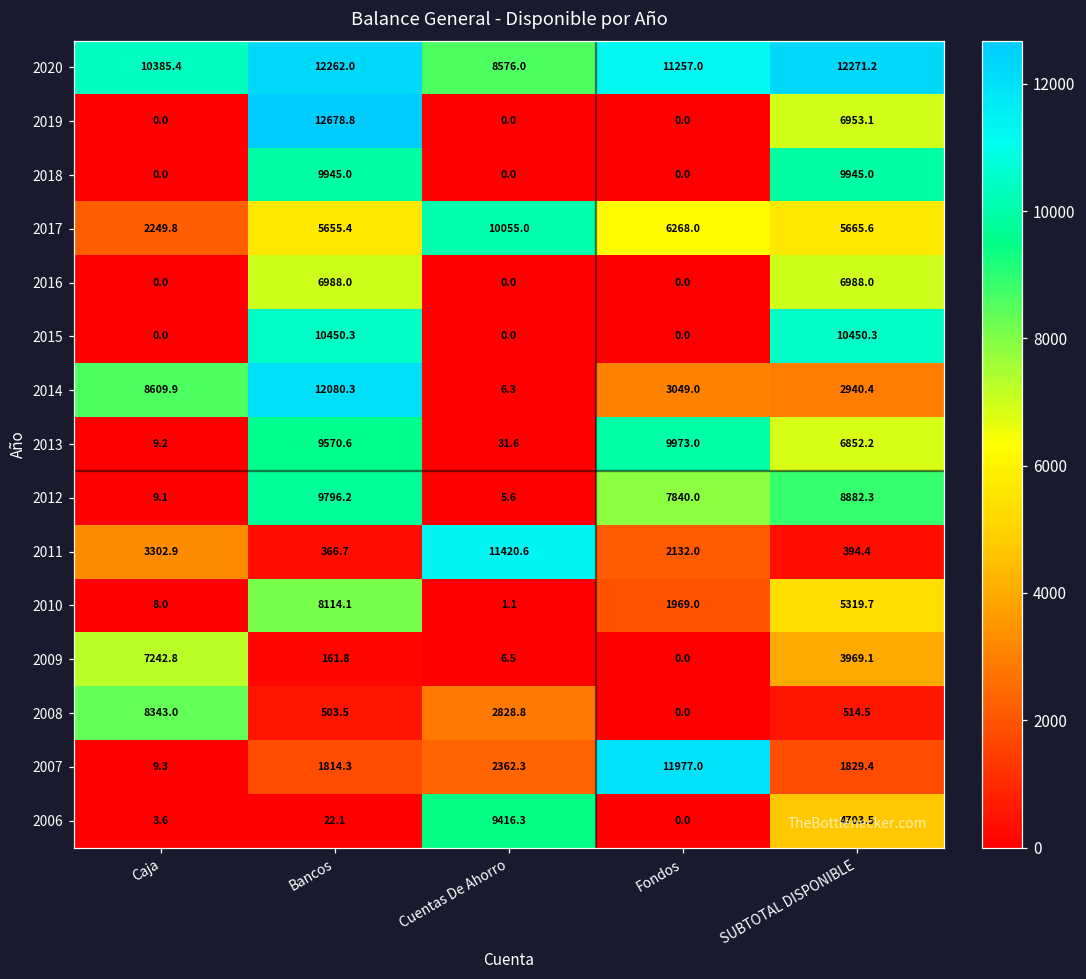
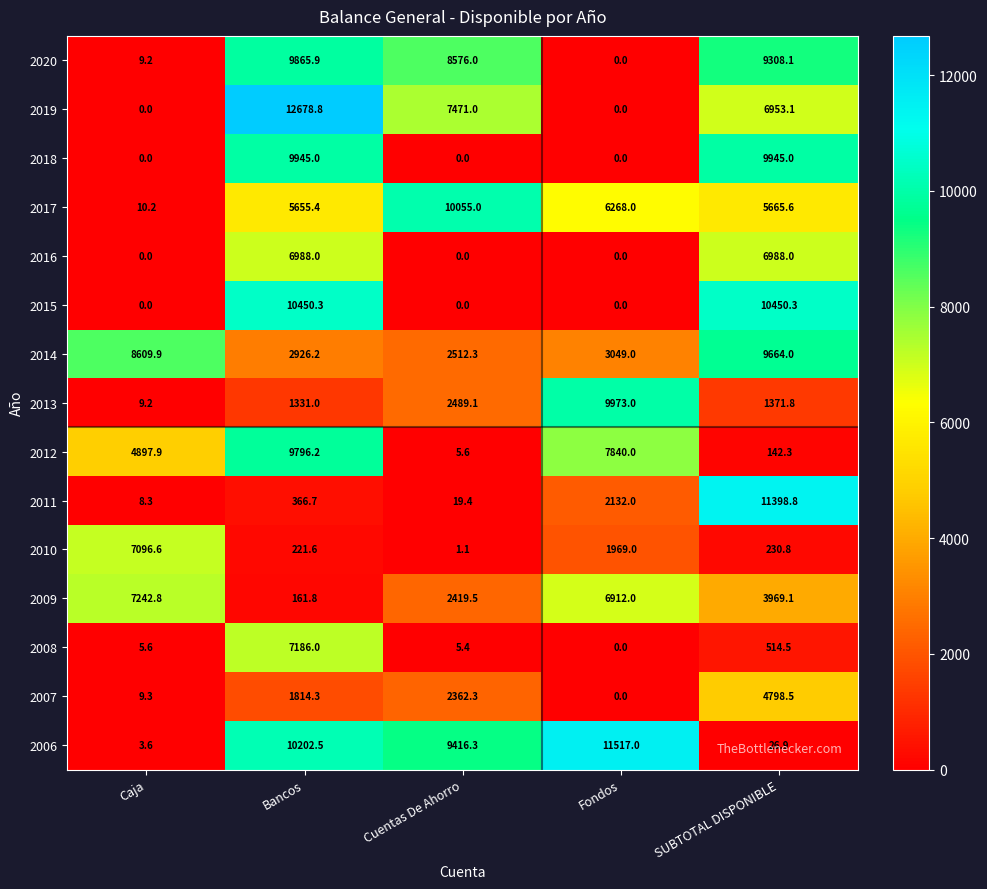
  {
    "2020": {
-     "Caja": 10385.4,
-     "Bancos": 12262.0,
+     "Caja": 9.2,
+     "Bancos": 9865.9,
      "Cuentas De Ahorro": 8576.0,
-     "Fondos": 11257.0,
-     "SUBTOTAL DISPONIBLE": 12271.2
+     "Fondos": 0.0,
+     "SUBTOTAL DISPONIBLE": 9308.1
    },
    "2019": {
      "Caja": 0.0,
      "Bancos": 12678.8,
-     "Cuentas De Ahorro": 0.0,
+     "Cuentas De Ahorro": 7471.0,
      "Fondos": 0.0,
      "SUBTOTAL DISPONIBLE": 6953.1
    },
    "2018": {
      "Caja": 0.0,
      "Bancos": 9945.0,
      "Cuentas De Ahorro": 0.0,
      "Fondos": 0.0,
      "SUBTOTAL DISPONIBLE": 9945.0
    },
    "2017": {
-     "Caja": 2249.8,
+     "Caja": 10.2,
      "Bancos": 5655.4,
      "Cuentas De Ahorro": 10055.0,
      "Fondos": 6268.0,
      "SUBTOTAL DISPONIBLE": 5665.6
    },
    "2016": {
      "Caja": 0.0,
      "Bancos": 6988.0,
      "Cuentas De Ahorro": 0.0,
      "Fondos": 0.0,
      "SUBTOTAL DISPONIBLE": 6988.0
    },
    "2015": {
      "Caja": 0.0,
      "Bancos": 10450.3,
      "Cuentas De Ahorro": 0.0,
      "Fondos": 0.0,
      "SUBTOTAL DISPONIBLE": 10450.3
    },
    "2014": {
      "Caja": 8609.9,
-     "Bancos": 12080.3,
-     "Cuentas De Ahorro": 6.3,
+     "Bancos": 2926.2,
+     "Cuentas De Ahorro": 2512.3,
      "Fondos": 3049.0,
-     "SUBTOTAL DISPONIBLE": 2940.4
+     "SUBTOTAL DISPONIBLE": 9664.0
    },
    "2013": {
      "Caja": 9.2,
-     "Bancos": 9570.6,
-     "Cuentas De Ahorro": 31.6,
+     "Bancos": 1331.0,
+     "Cuentas De Ahorro": 2489.1,
      "Fondos": 9973.0,
-     "SUBTOTAL DISPONIBLE": 6852.2
+     "SUBTOTAL DISPONIBLE": 1371.8
    },
    "2012": {
-     "Caja": 9.1,
+     "Caja": 4897.9,
      "Bancos": 9796.2,
      "Cuentas De Ahorro": 5.6,
      "Fondos": 7840.0,
-     "SUBTOTAL DISPONIBLE": 8882.3
+     "SUBTOTAL DISPONIBLE": 142.3
    },
    "2011": {
-     "Caja": 3302.9,
+     "Caja": 8.3,
      "Bancos": 366.7,
-     "Cuentas De Ahorro": 11420.6,
+     "Cuentas De Ahorro": 19.4,
      "Fondos": 2132.0,
-     "SUBTOTAL DISPONIBLE": 394.4
+     "SUBTOTAL DISPONIBLE": 11398.8
    },
    "2010": {
-     "Caja": 8.0,
-     "Bancos": 8114.1,
+     "Caja": 7096.6,
+     "Bancos": 221.6,
      "Cuentas De Ahorro": 1.1,
      "Fondos": 1969.0,
-     "SUBTOTAL DISPONIBLE": 5319.7
+     "SUBTOTAL DISPONIBLE": 230.8
    },
    "2009": {
      "Caja": 7242.8,
      "Bancos": 161.8,
-     "Cuentas De Ahorro": 6.5,
-     "Fondos": 0.0,
+     "Cuentas De Ahorro": 2419.5,
+     "Fondos": 6912.0,
      "SUBTOTAL DISPONIBLE": 3969.1
    },
    "2008": {
-     "Caja": 8343.0,
-     "Bancos": 503.5,
-     "Cuentas De Ahorro": 2828.8,
+     "Caja": 5.6,
+     "Bancos": 7186.0,
+     "Cuentas De Ahorro": 5.4,
      "Fondos": 0.0,
      "SUBTOTAL DISPONIBLE": 514.5
    },
    "2007": {
      "Caja": 9.3,
      "Bancos": 1814.3,
      "Cuentas De Ahorro": 2362.3,
-     "Fondos": 11977.0,
-     "SUBTOTAL DISPONIBLE": 1829.4
+     "Fondos": 0.0,
+     "SUBTOTAL DISPONIBLE": 4798.5
    },
    "2006": {
      "Caja": 3.6,
-     "Bancos": 22.1,
+     "Bancos": 10202.5,
      "Cuentas De Ahorro": 9416.3,
-     "Fondos": 0.0,
-     "SUBTOTAL DISPONIBLE": 4703.5
+     "Fondos": 11517.0,
+     "SUBTOTAL DISPONIBLE": 26.9
    }
  }
